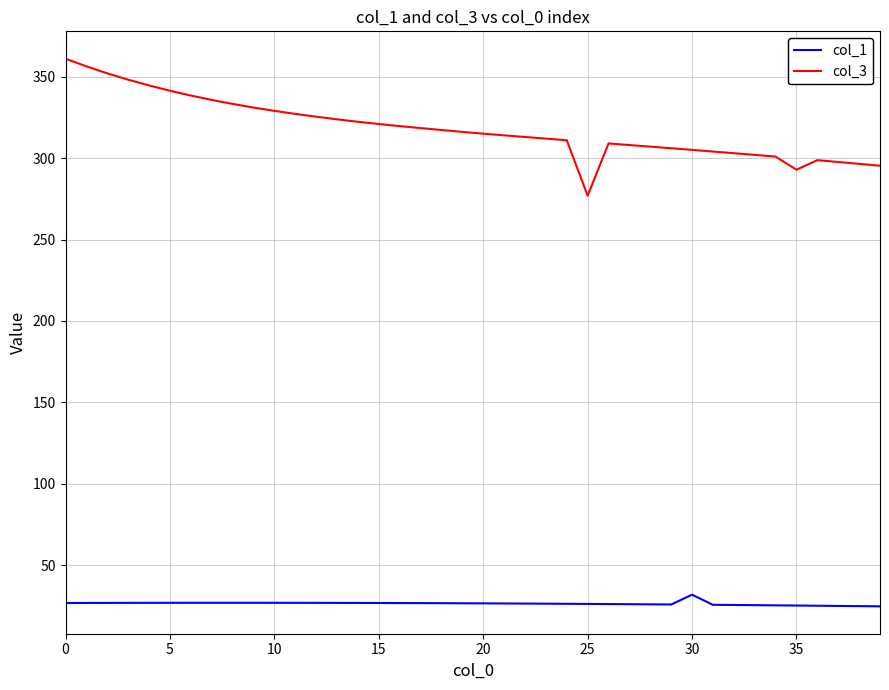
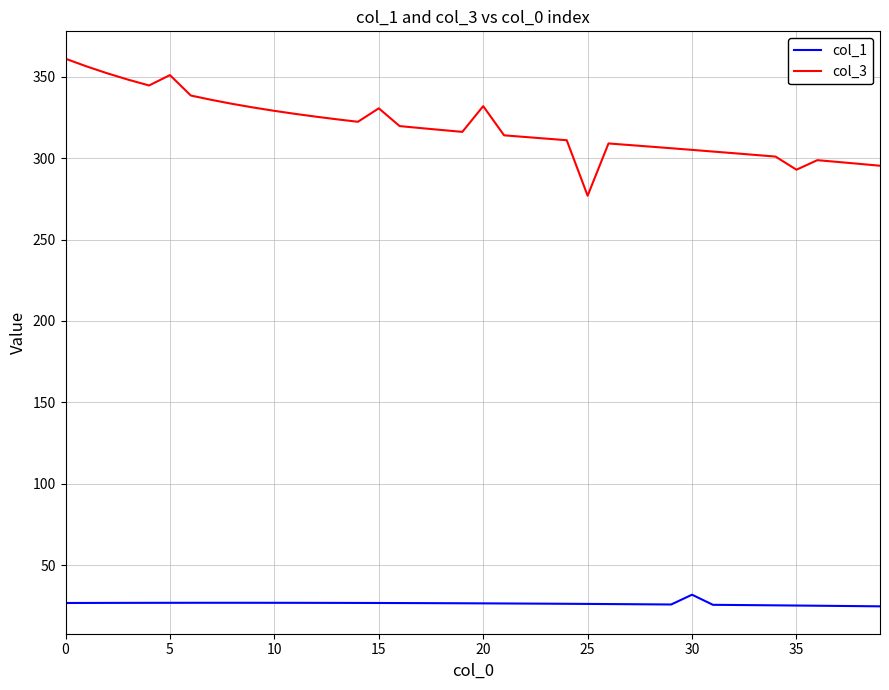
  {
    "col_1": {
      "0": 27,
      "5": 27,
      "10": 27,
      "15": 27,
      "20": 27,
      "25": 26,
      "30": 32,
      "35": 25
    },
    "col_3": {
      "0": 361,
-     "5": 341,
+     "5": 351,
      "10": 329,
-     "15": 321,
-     "20": 315,
+     "15": 331,
+     "20": 332,
      "25": 277,
      "30": 305,
      "35": 293
    }
  }
